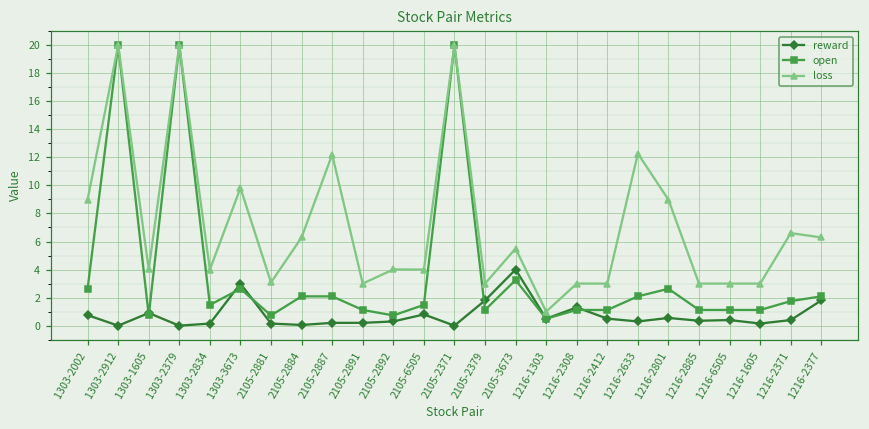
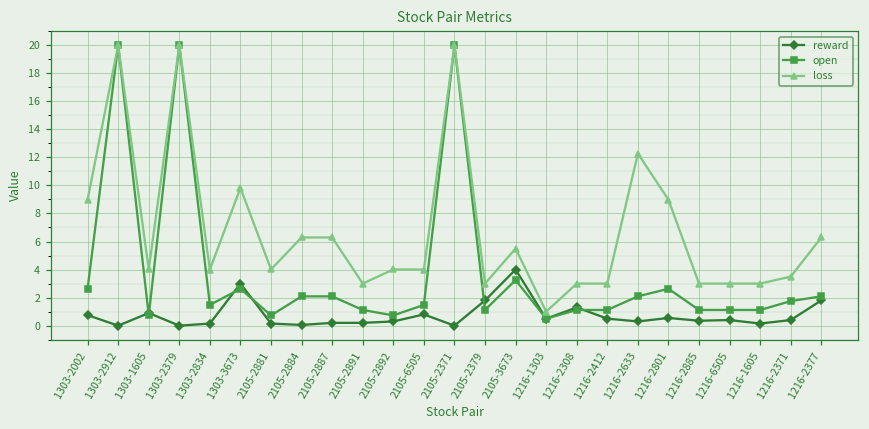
  {
    "loss": {
      "1303-2002": 9.0,
      "1303-1605": 4.0,
      "1303-2834": 4.0,
      "1303-3673": 9.8,
-     "2105-2881": 3.1,
+     "2105-2881": 4.0,
      "2105-2884": 6.3,
-     "2105-2887": 12.2,
+     "2105-2887": 6.3,
      "2105-2891": 3.0,
      "2105-2892": 4.0,
      "2105-6505": 4.0,
      "2105-2379": 3.0,
      "2105-3673": 5.5,
      "1216-1303": 1.0,
      "1216-2308": 3.0,
      "1216-2412": 3.0,
      "1216-2633": 12.3,
      "1216-2801": 9.0,
      "1216-2885": 3.0,
      "1216-6505": 3.0,
      "1216-1605": 3.0,
-     "1216-2371": 6.6,
+     "1216-2371": 3.5,
      "1216-2377": 6.3
    }
  }
